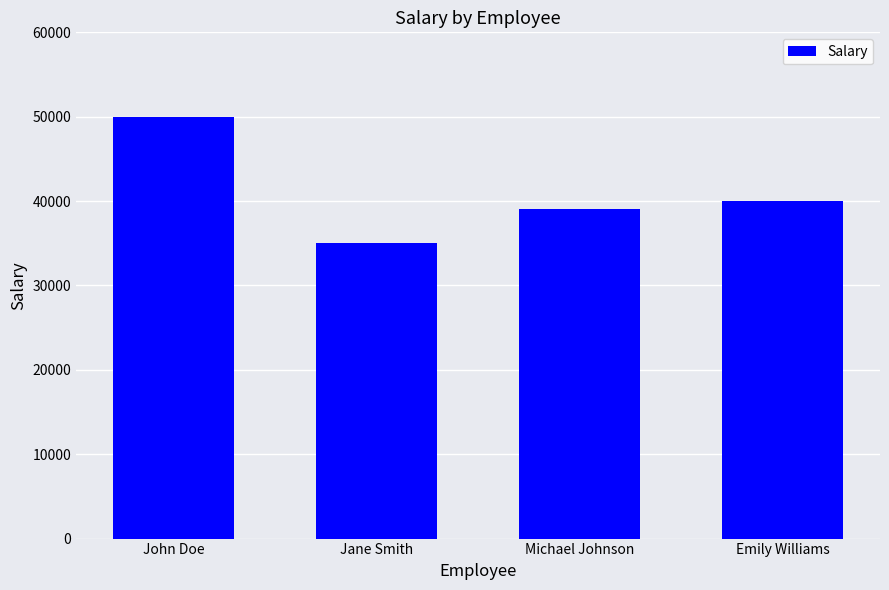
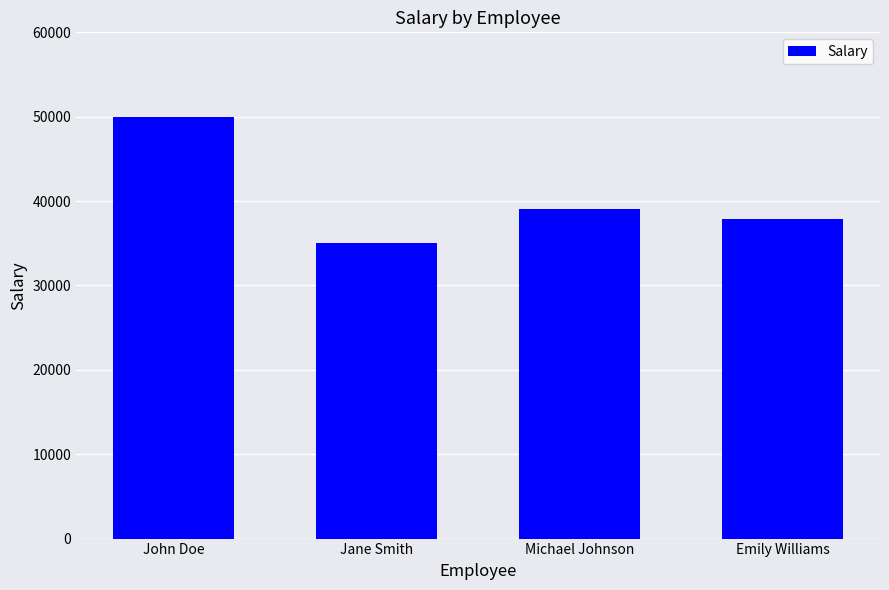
  {
    "John Doe": 50000,
    "Jane Smith": 35000,
    "Michael Johnson": 39000,
-   "Emily Williams": 40000
+   "Emily Williams": 38000
  }
